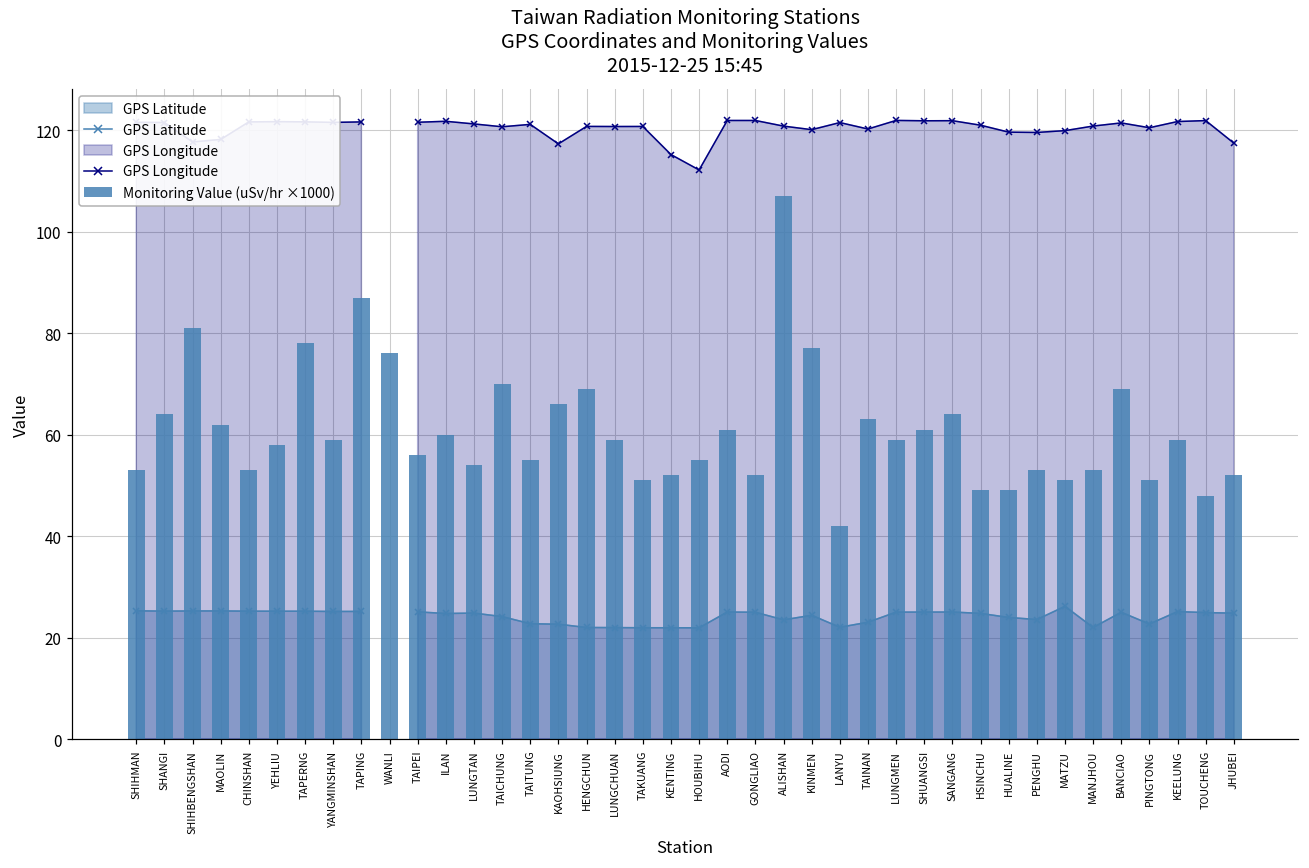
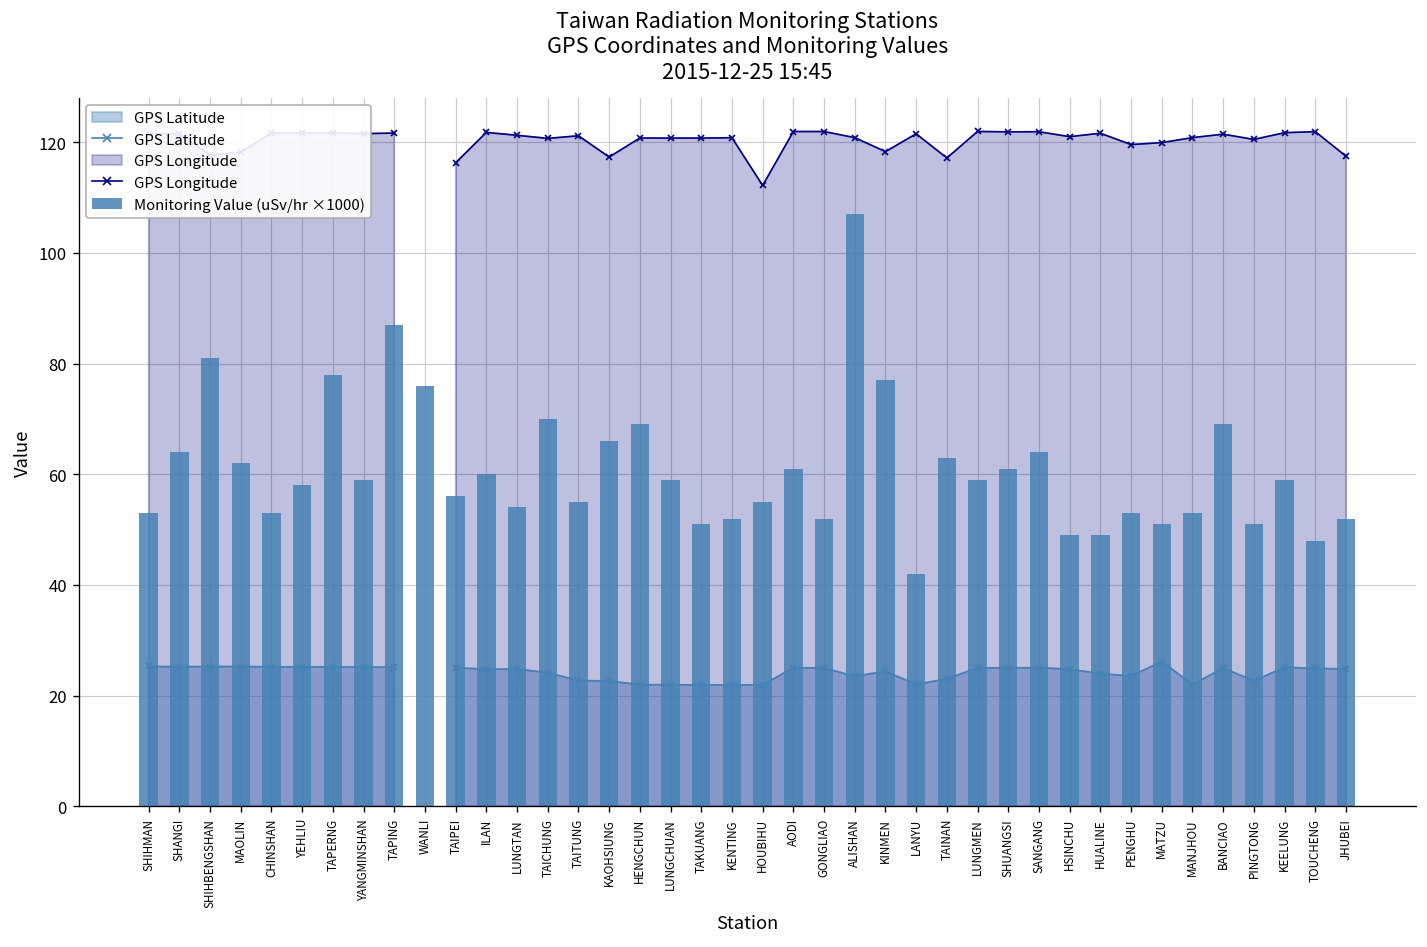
  {
    "GPS Longitude": {
      "TAPING": 122,
-     "TAIPEI": 122,
+     "TAIPEI": 116,
      "ILAN": 122,
      "LUNGTAN": 121,
      "TAICHUNG": 121,
      "TAITUNG": 121,
      "KAOHSIUNG": 117,
      "HENGCHUN": 121,
      "LUNGCHUAN": 121,
      "TAKUANG": 121,
-     "KENTING": 115,
+     "KENTING": 121,
      "HOUBIHU": 112,
      "AODI": 122,
      "GONGLIAO": 122,
      "ALISHAN": 121,
-     "KINMEN": 120,
+     "KINMEN": 118,
      "LANYU": 122,
-     "TAINAN": 120,
+     "TAINAN": 117,
      "LUNGMEN": 122,
      "SHUANGSI": 122,
      "SANGANG": 122,
      "HSINCHU": 121,
-     "HUALINE": 120,
+     "HUALINE": 122,
      "PENGHU": 120,
      "MATZU": 120,
      "MANJHOU": 121,
      "BANCIAO": 121,
      "PINGTONG": 120,
      "KEELUNG": 122,
      "TOUCHENG": 122,
      "JHUBEI": 117
    }
  }
